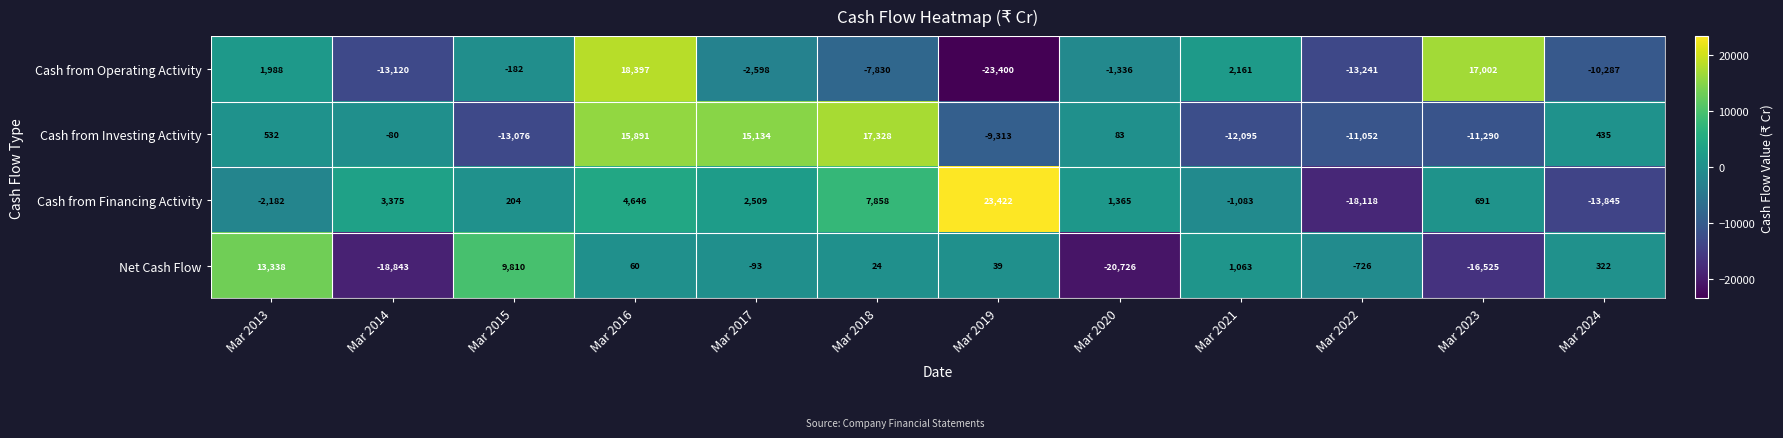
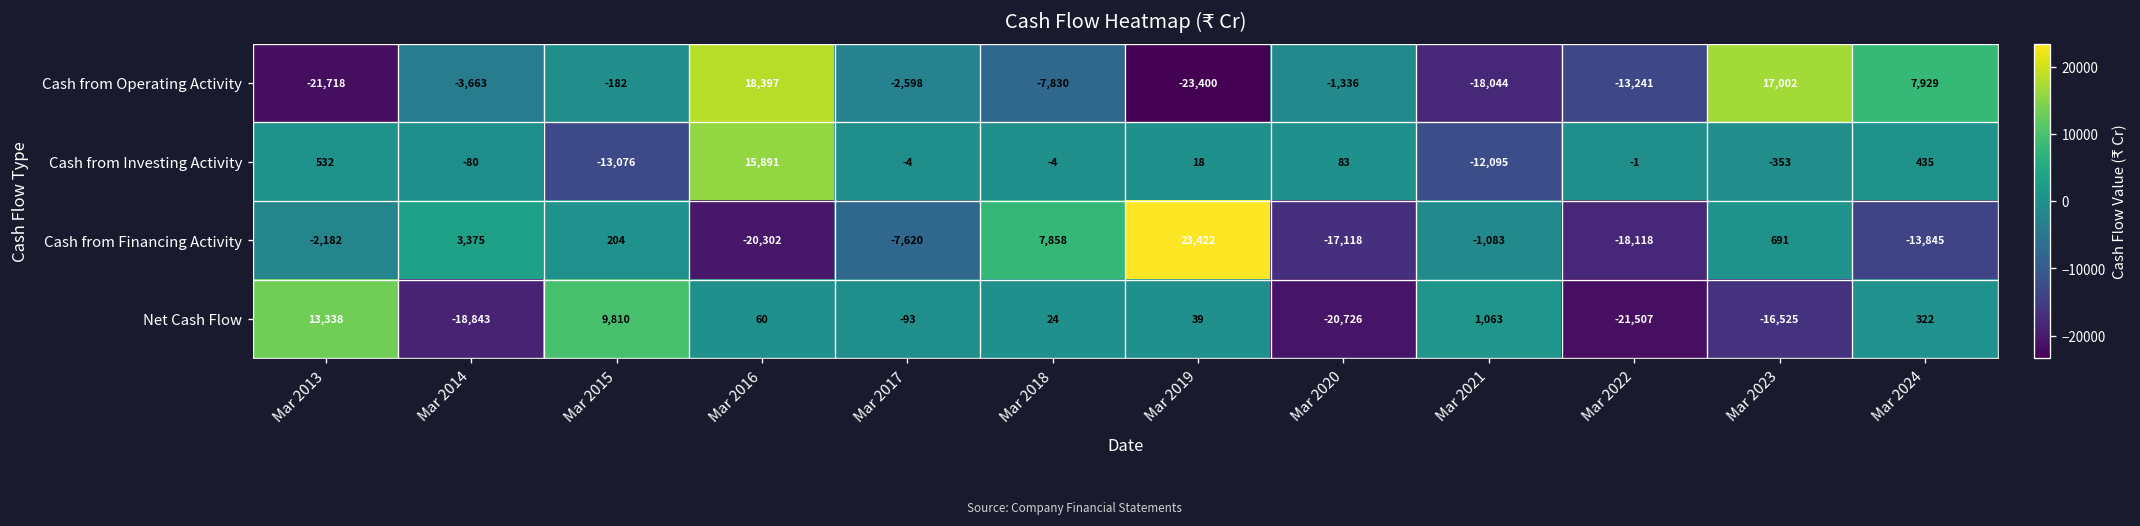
  {
    "Cash from Operating Activity": {
-     "Mar 2013": "1,988",
-     "Mar 2014": "-13,120",
+     "Mar 2013": "-21,718",
+     "Mar 2014": "-3,663",
      "Mar 2015": "-182",
      "Mar 2016": "18,397",
      "Mar 2017": "-2,598",
      "Mar 2018": "-7,830",
      "Mar 2019": "-23,400",
      "Mar 2020": "-1,336",
-     "Mar 2021": "2,161",
+     "Mar 2021": "-18,044",
      "Mar 2022": "-13,241",
      "Mar 2023": "17,002",
-     "Mar 2024": "-10,287"
+     "Mar 2024": "7,929"
    },
    "Cash from Investing Activity": {
      "Mar 2013": "532",
      "Mar 2014": "-80",
      "Mar 2015": "-13,076",
      "Mar 2016": "15,891",
-     "Mar 2017": "15,134",
-     "Mar 2018": "17,328",
-     "Mar 2019": "-9,313",
+     "Mar 2017": "-4",
+     "Mar 2018": "-4",
+     "Mar 2019": "18",
      "Mar 2020": "83",
      "Mar 2021": "-12,095",
-     "Mar 2022": "-11,052",
-     "Mar 2023": "-11,290",
+     "Mar 2022": "-1",
+     "Mar 2023": "-353",
      "Mar 2024": "435"
    },
    "Cash from Financing Activity": {
      "Mar 2013": "-2,182",
      "Mar 2014": "3,375",
      "Mar 2015": "204",
-     "Mar 2016": "4,646",
-     "Mar 2017": "2,509",
+     "Mar 2016": "-20,302",
+     "Mar 2017": "-7,620",
      "Mar 2018": "7,858",
      "Mar 2019": "23,422",
-     "Mar 2020": "1,365",
+     "Mar 2020": "-17,118",
      "Mar 2021": "-1,083",
      "Mar 2022": "-18,118",
      "Mar 2023": "691",
      "Mar 2024": "-13,845"
    },
    "Net Cash Flow": {
      "Mar 2013": "13,338",
      "Mar 2014": "-18,843",
      "Mar 2015": "9,810",
      "Mar 2016": "60",
      "Mar 2017": "-93",
      "Mar 2018": "24",
      "Mar 2019": "39",
      "Mar 2020": "-20,726",
      "Mar 2021": "1,063",
-     "Mar 2022": "-726",
+     "Mar 2022": "-21,507",
      "Mar 2023": "-16,525",
      "Mar 2024": "322"
    }
  }
